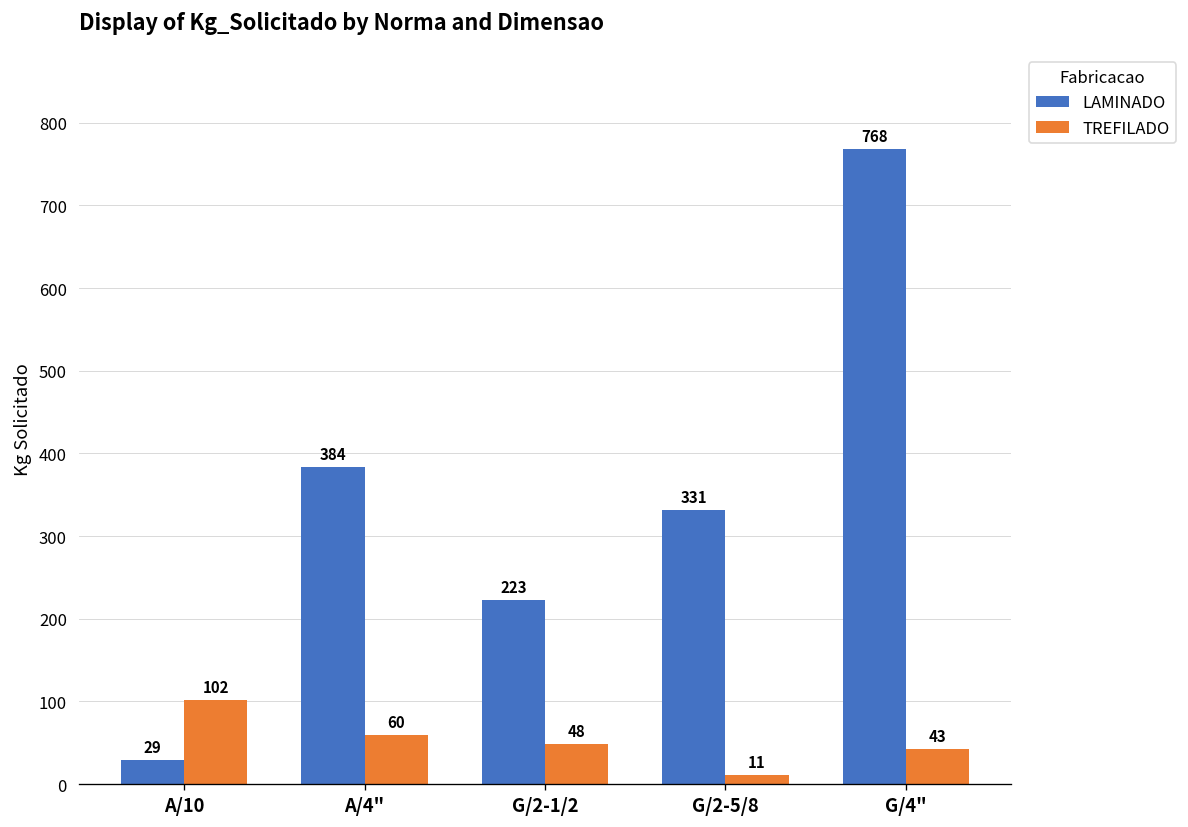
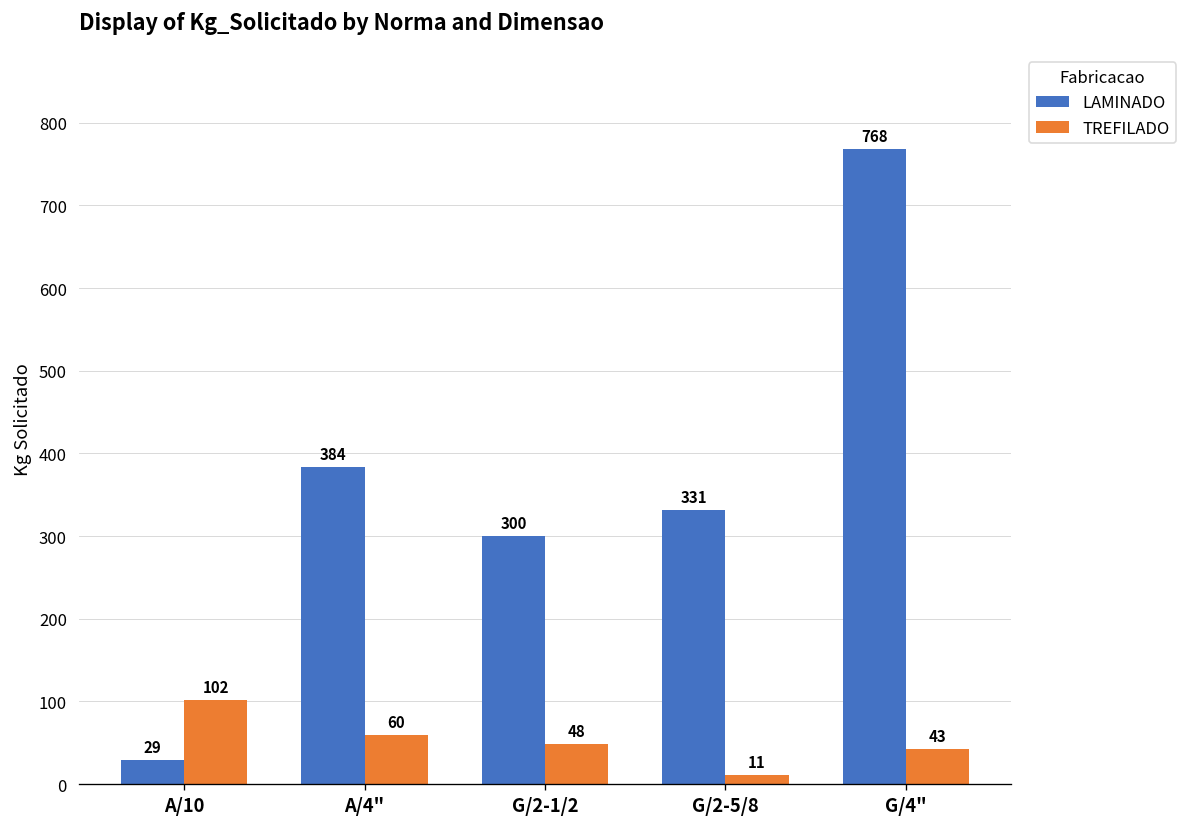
  {
    "LAMINADO": {
      "A/10": 29,
      "A/4\"": 384,
-     "G/2-1/2": 223,
+     "G/2-1/2": 300,
      "G/2-5/8": 331,
      "G/4\"": 768
    },
    "TREFILADO": {
      "A/10": 102,
      "A/4\"": 60,
      "G/2-1/2": 48,
      "G/2-5/8": 11,
      "G/4\"": 43
    }
  }
